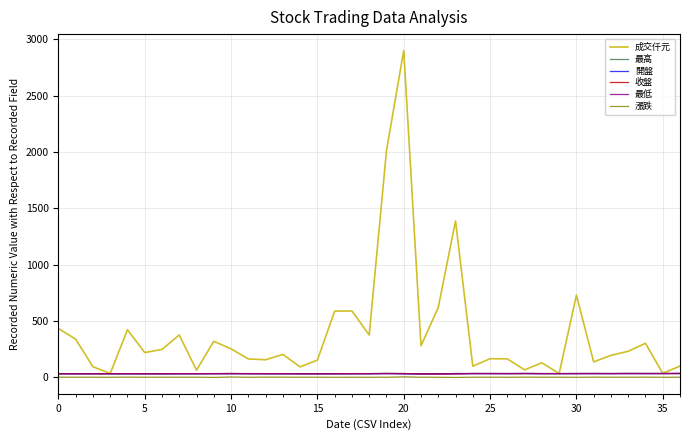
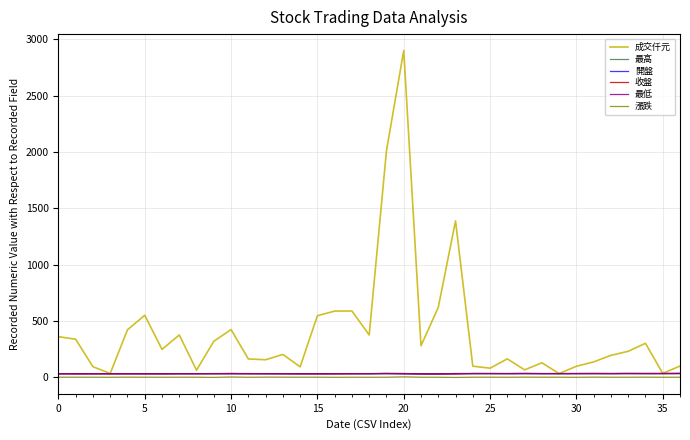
  {
    "成交仟元": {
-     "0": 430,
-     "5": 220,
-     "10": 250,
-     "15": 150,
+     "0": 360,
+     "5": 550,
+     "10": 420,
+     "15": 550,
      "20": 2900,
-     "25": 160,
-     "30": 730
+     "25": 80,
+     "30": 100
    },
    "漲跌": {
      "0": 0,
      "5": 0,
      "10": 0,
      "15": 0,
      "20": 0,
      "25": 0,
      "30": 0,
      "35": 0
    }
  }
